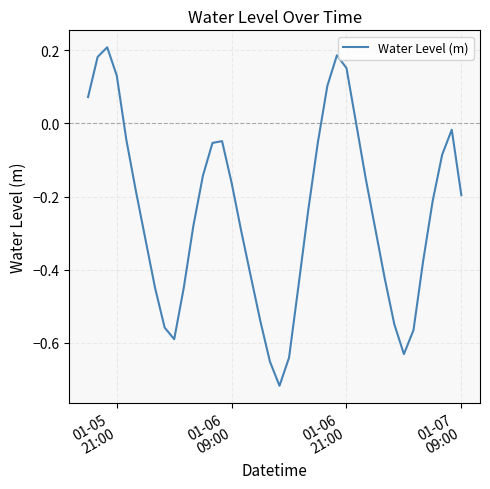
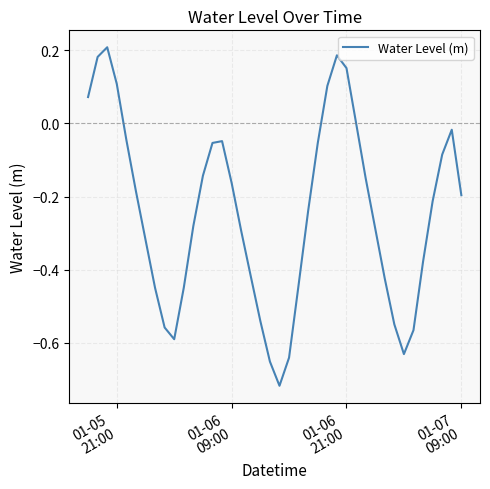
  {
-   "01-05 21:00": 0.13,
+   "01-05 21:00": 0.11,
    "01-06 09:00": -0.16,
    "01-06 21:00": 0.15,
    "01-07 09:00": -0.20
  }
